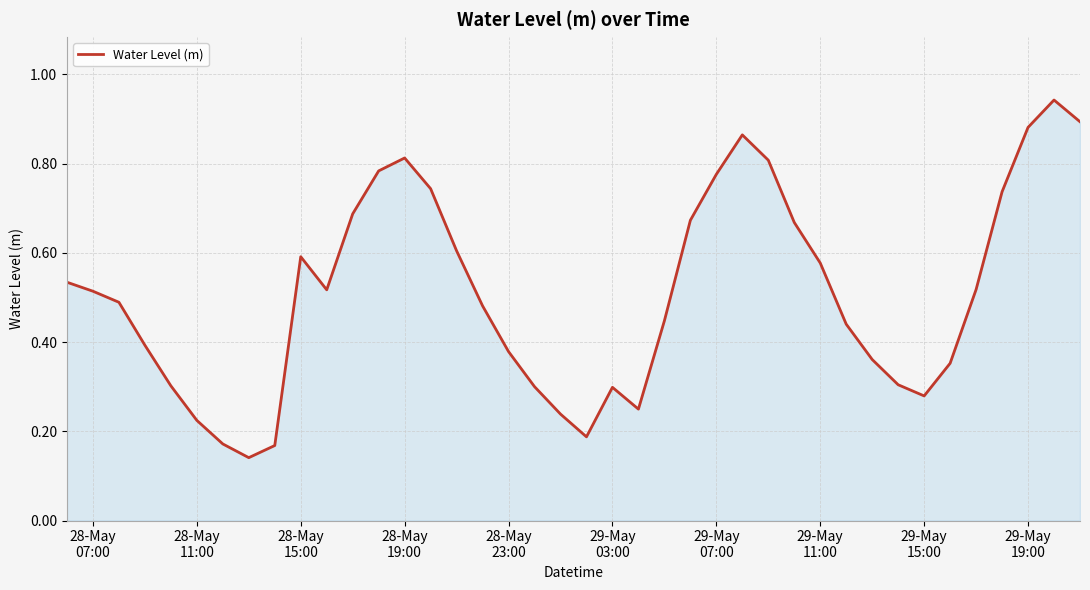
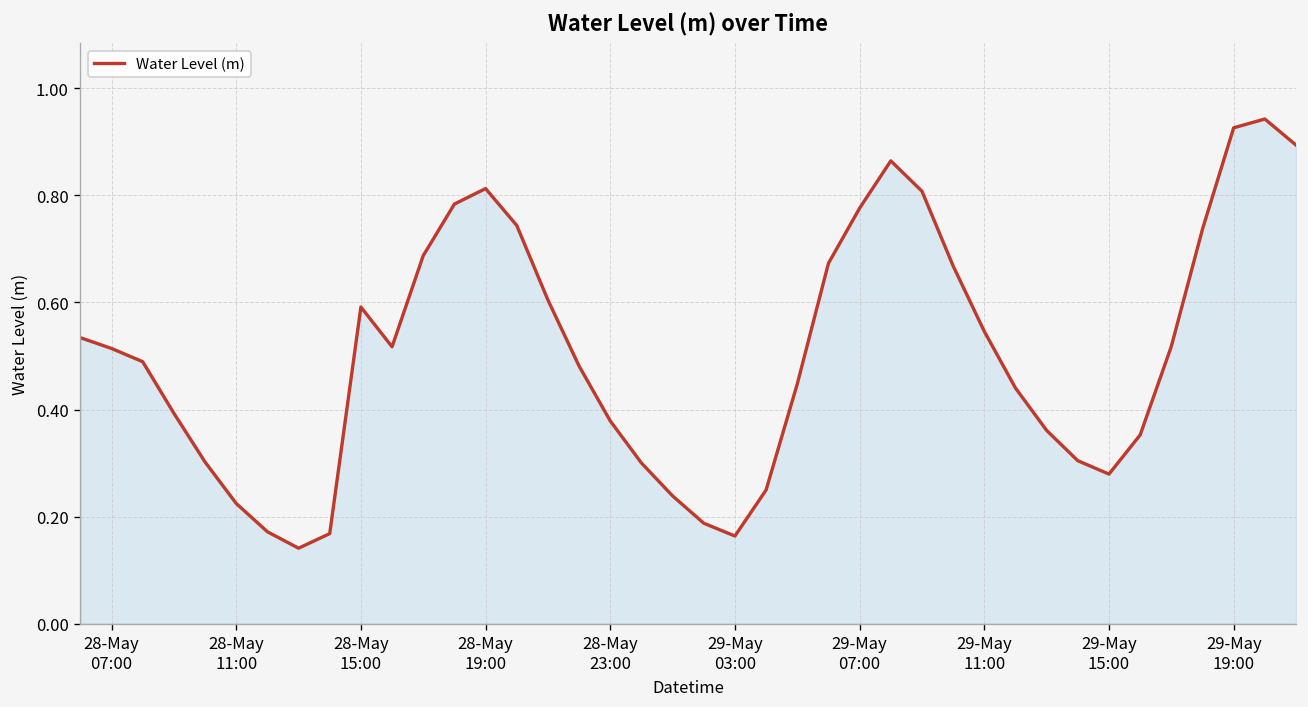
  {
    "28-May 07:00": 0.51,
    "28-May 11:00": 0.22,
    "28-May 15:00": 0.59,
    "28-May 19:00": 0.81,
    "28-May 23:00": 0.38,
-   "29-May 03:00": 0.30,
+   "29-May 03:00": 0.16,
    "29-May 07:00": 0.78,
-   "29-May 11:00": 0.58,
+   "29-May 11:00": 0.55,
    "29-May 15:00": 0.28,
-   "29-May 19:00": 0.88
+   "29-May 19:00": 0.93
  }
